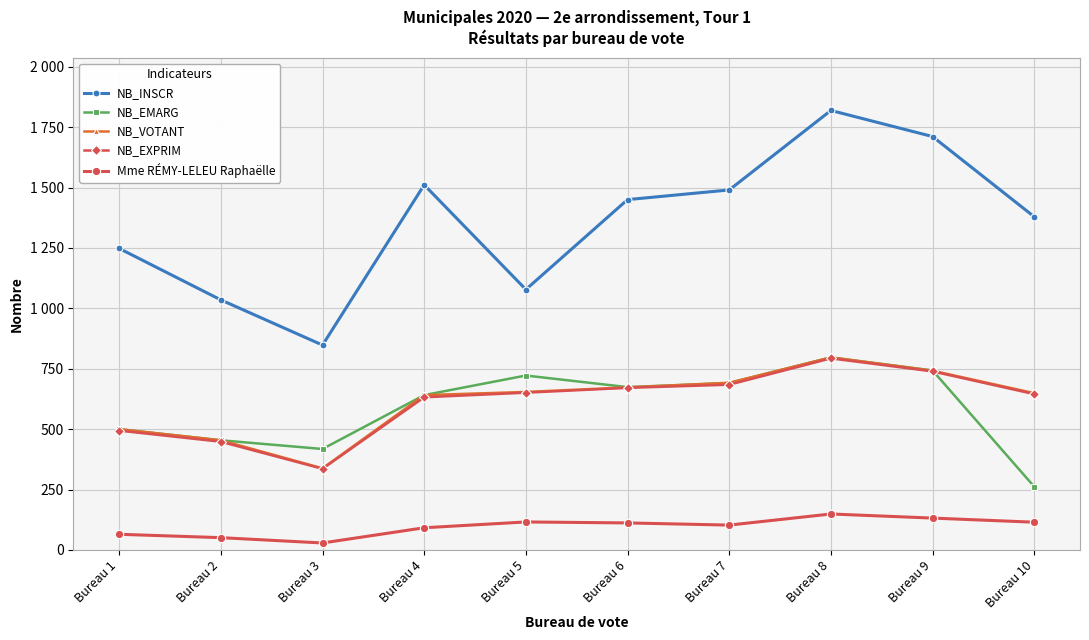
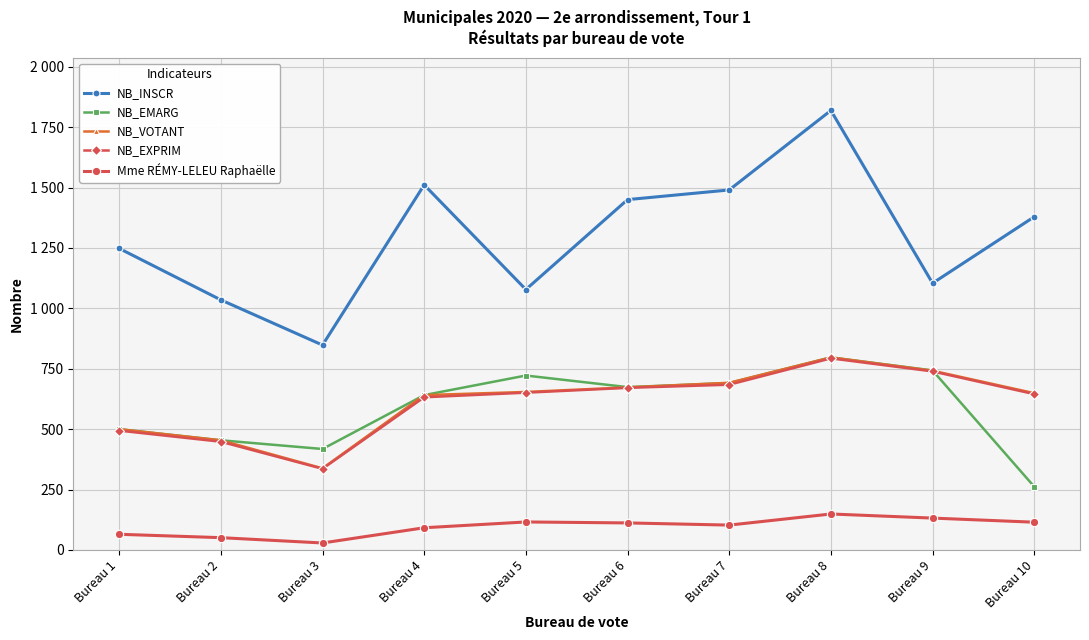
  {
    "NB_INSCR": {
      "Bureau 1": 1250,
      "Bureau 2": 1040,
      "Bureau 3": 850,
      "Bureau 4": 1510,
      "Bureau 5": 1080,
      "Bureau 6": 1450,
      "Bureau 7": 1490,
      "Bureau 8": 1820,
-     "Bureau 9": 1710,
+     "Bureau 9": 1100,
      "Bureau 10": 1380
    },
    "NB_EMARG": {
      "Bureau 3": 420,
      "Bureau 5": 720,
      "Bureau 10": 260
    }
  }
